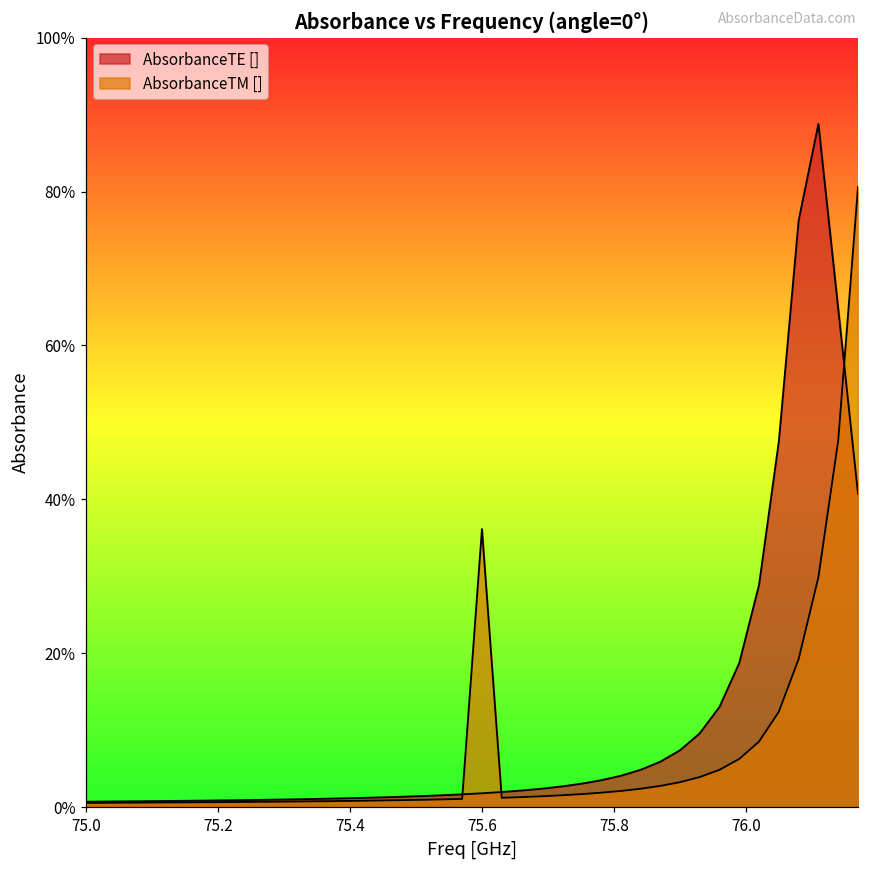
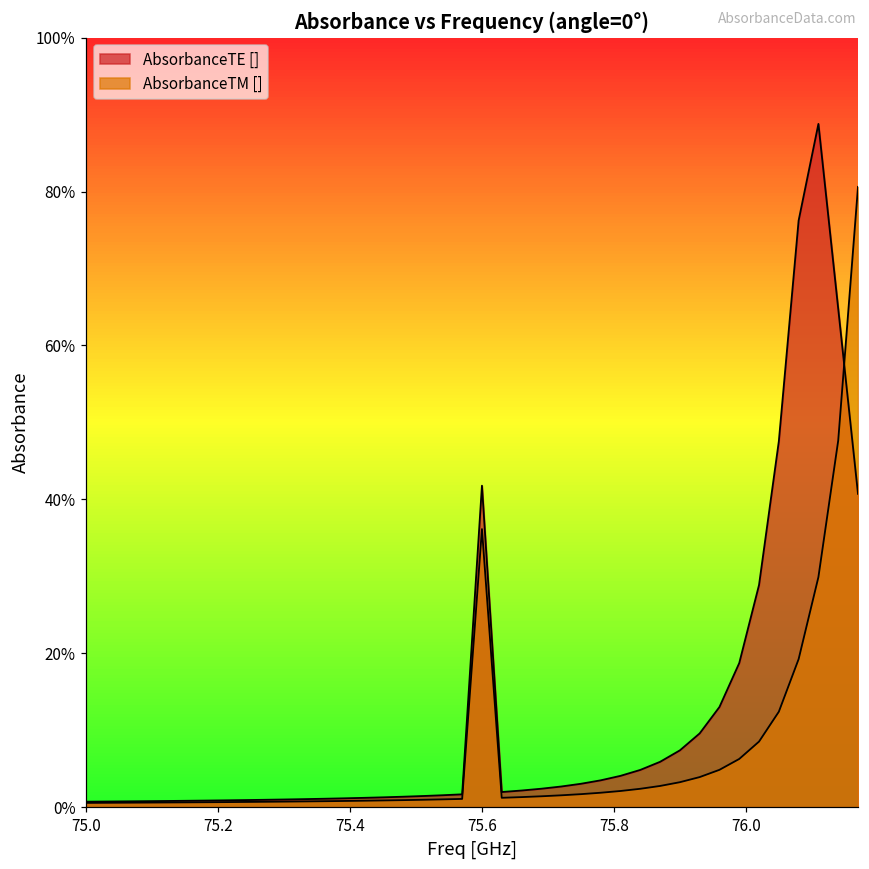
  {
    "AbsorbanceTE []": {
-     "75.6": "2%"
+     "75.6": "42%"
    },
    "AbsorbanceTM []": {
      "75.6": "36%"
    }
  }
